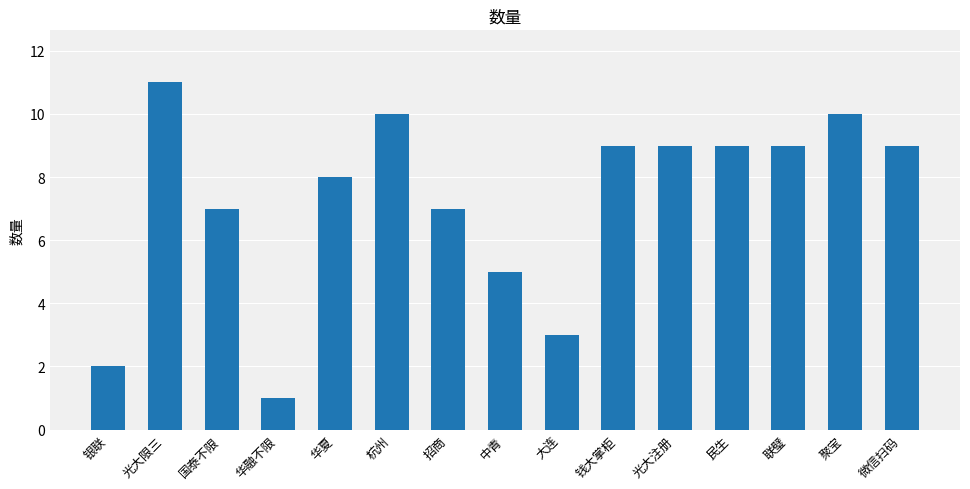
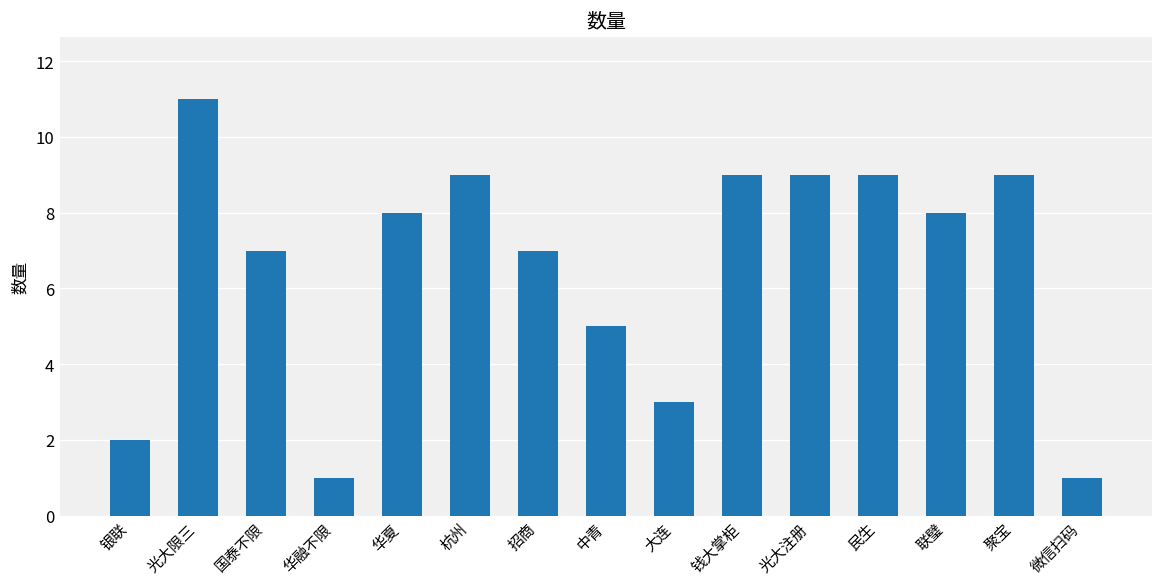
  {
    "银联": 2,
    "光大限三": 11,
    "国泰不限": 7,
    "华融不限": 1,
    "华夏": 8,
-   "杭州": 10,
+   "杭州": 9,
    "招商": 7,
    "中青": 5,
    "大连": 3,
    "钱大掌柜": 9,
    "光大注册": 9,
    "民生": 9,
-   "联璧": 9,
-   "聚宝": 10,
-   "微信扫码": 9
+   "联璧": 8,
+   "聚宝": 9,
+   "微信扫码": 1
  }
